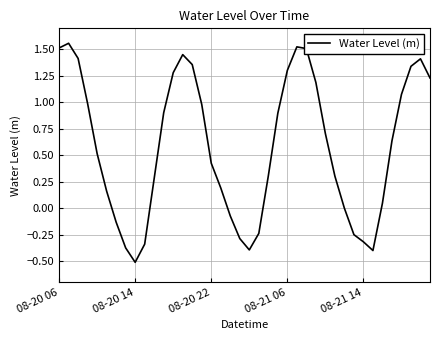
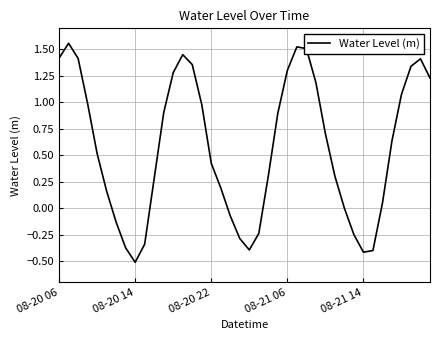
  {
-   "08-20 06": 1.51,
+   "08-20 06": 1.42,
    "08-20 14": -0.51,
    "08-20 22": 0.42,
    "08-21 06": 1.30,
-   "08-21 14": -0.32
+   "08-21 14": -0.42
  }
